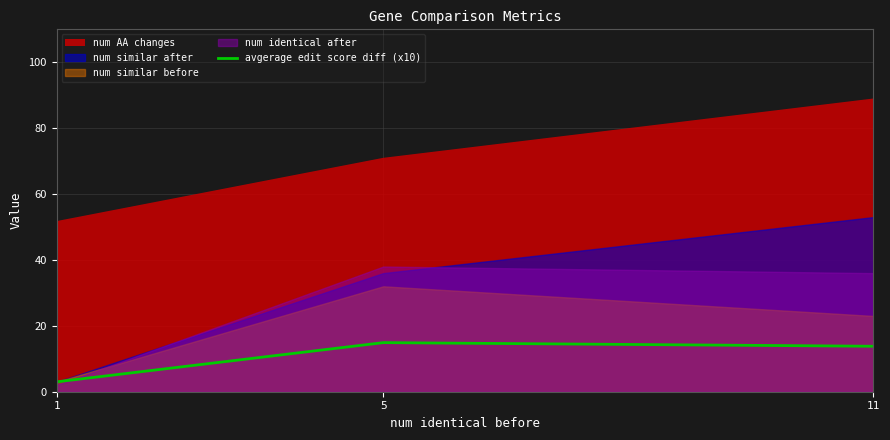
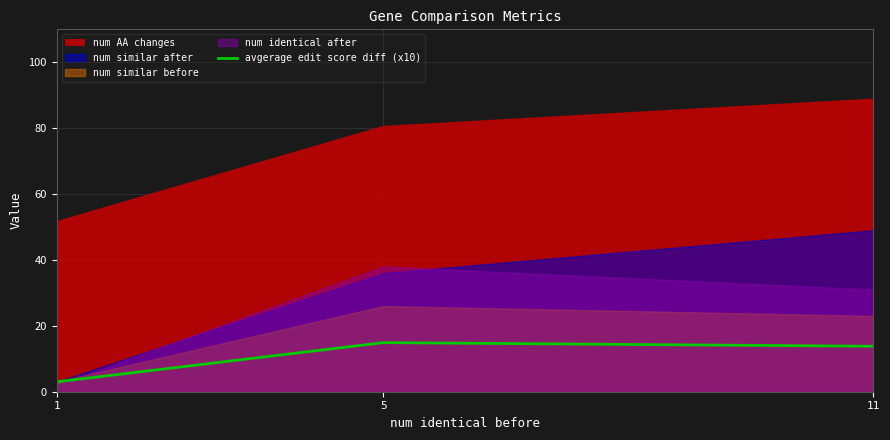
  {
    "num AA changes": {
      "1": 52,
-     "5": 71,
+     "5": 81,
      "11": 89
    },
    "avgerage edit score diff (x10)": {
      "5": 15,
      "11": 14
    },
    "num similar after": {
      "5": 36,
-     "11": 53
+     "11": 49
    },
    "num similar before": {
-     "5": 32,
+     "5": 26,
      "11": 23
    },
    "num identical after": {
      "1": 2,
      "5": 38,
-     "11": 36
+     "11": 31
    }
  }
